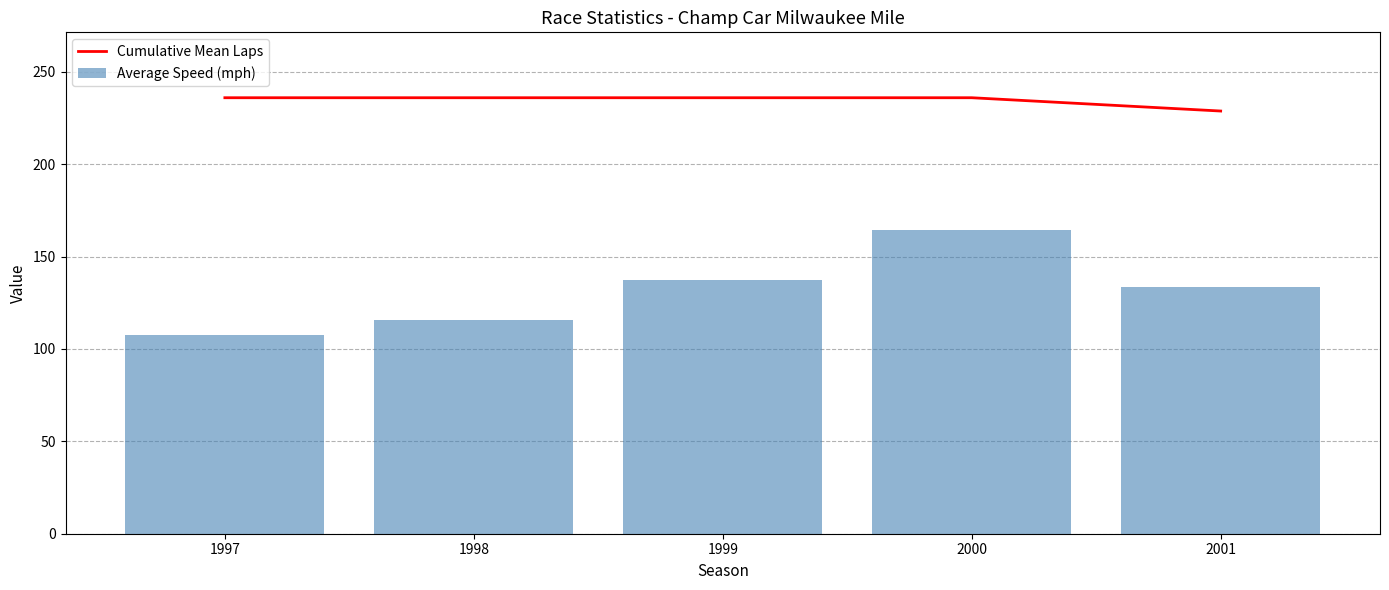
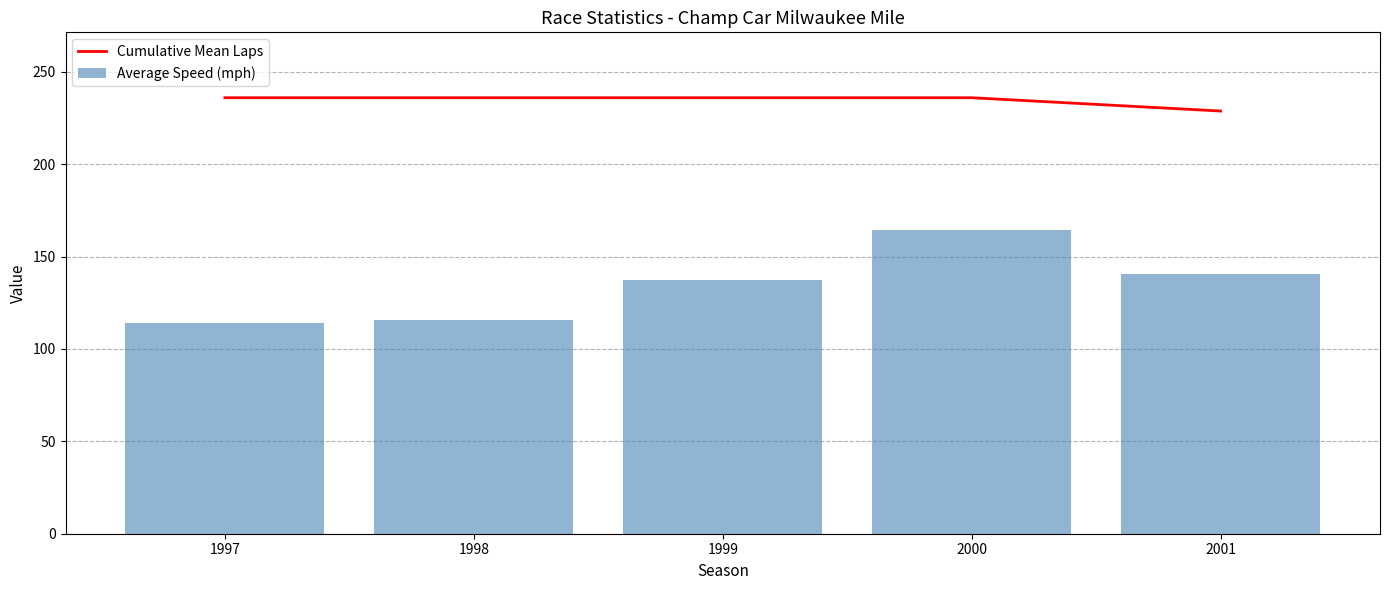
  {
    "Average Speed (mph)": {
-     "1997": 108,
+     "1997": 114,
      "1998": 116,
      "1999": 138,
      "2000": 164,
-     "2001": 133
+     "2001": 141
    },
    "Cumulative Mean Laps": {
      "1997": 236,
      "1998": 236,
      "1999": 236,
      "2000": 236,
      "2001": 229
    }
  }
